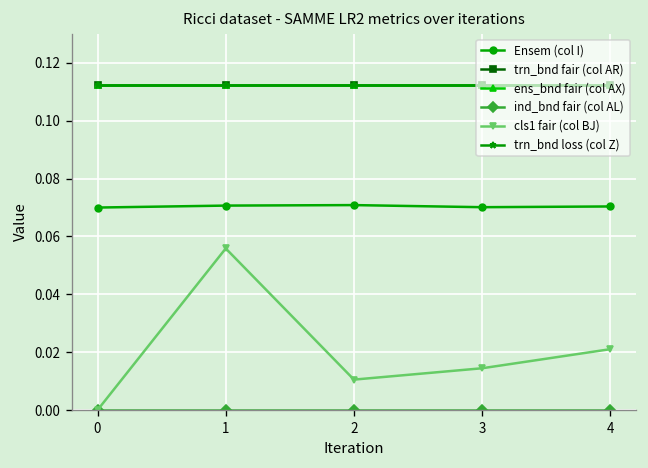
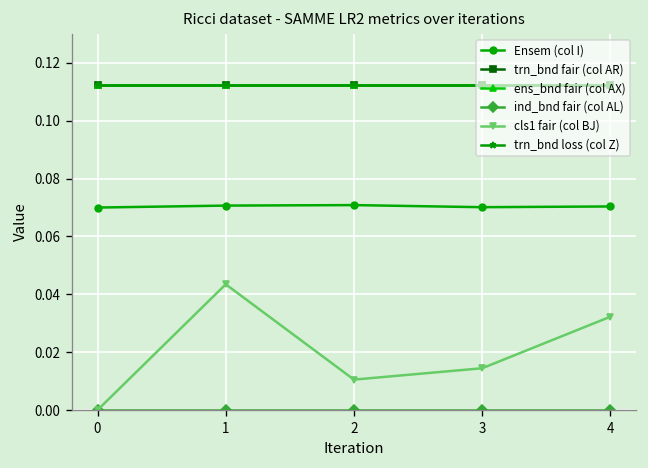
  {
    "ind_bnd fair (col AL)": {
      "1": 0.000,
      "2": 0.000,
      "3": 0.000,
      "4": 0.000
    },
    "cls1 fair (col BJ)": {
-     "1": 0.056,
+     "1": 0.043,
      "2": 0.011,
      "3": 0.014,
-     "4": 0.021
+     "4": 0.032
    }
  }
